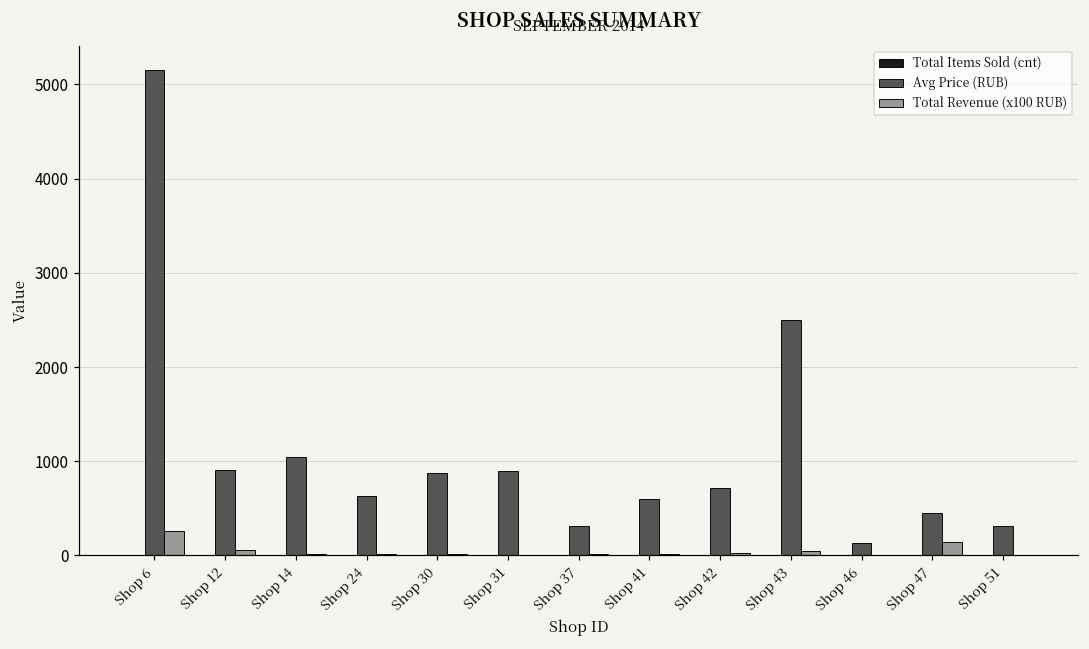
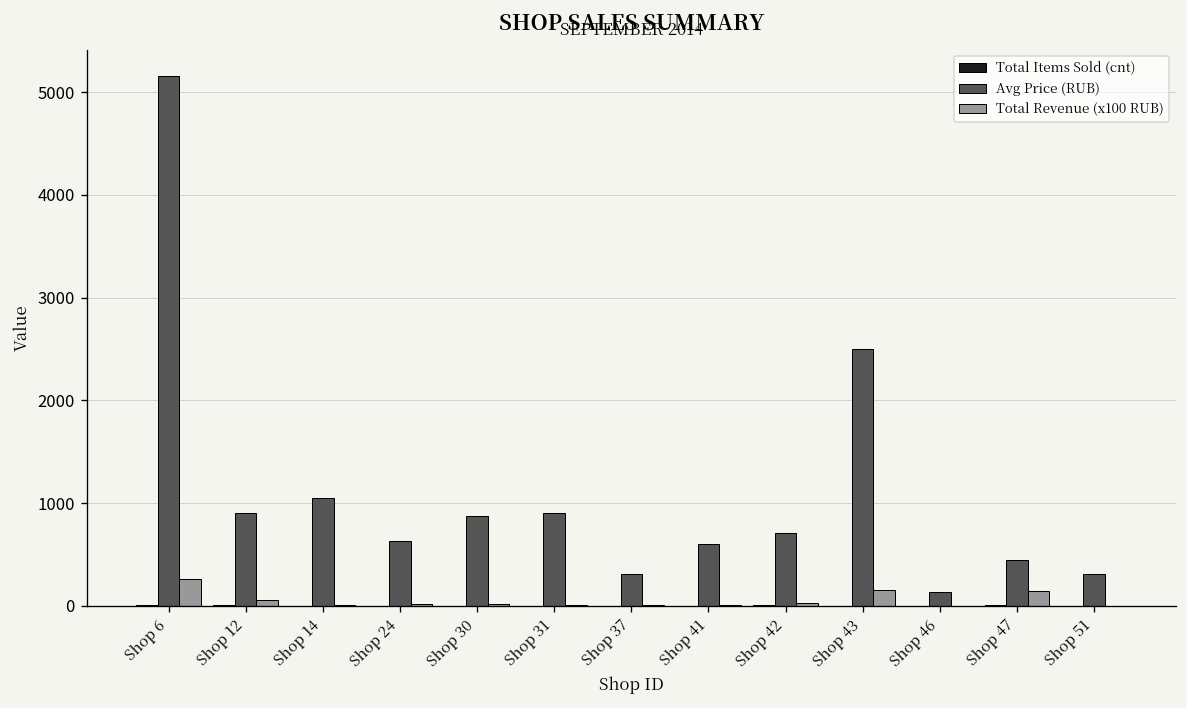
  {
    "Total Items Sold (cnt)": {
      "Shop 14": 0
    },
    "Avg Price (RUB)": {
      "Shop 6": 5200,
      "Shop 12": 900,
      "Shop 14": 1000,
      "Shop 24": 600,
      "Shop 30": 900,
      "Shop 31": 900,
      "Shop 37": 300,
      "Shop 41": 600,
      "Shop 42": 700,
      "Shop 43": 2500,
      "Shop 46": 100,
      "Shop 47": 400,
      "Shop 51": 300
    },
    "Total Revenue (x100 RUB)": {
      "Shop 6": 300,
      "Shop 12": 100,
-     "Shop 43": 0,
+     "Shop 43": 200,
      "Shop 47": 100
    }
  }
